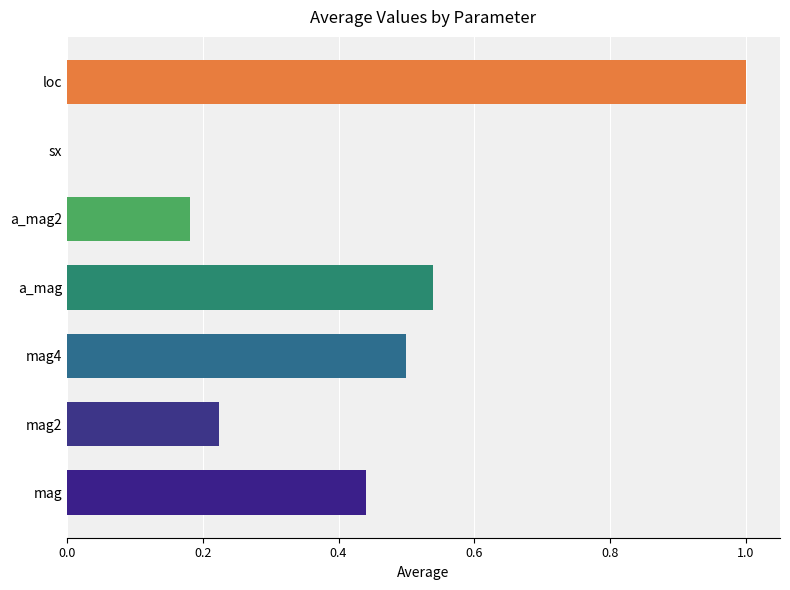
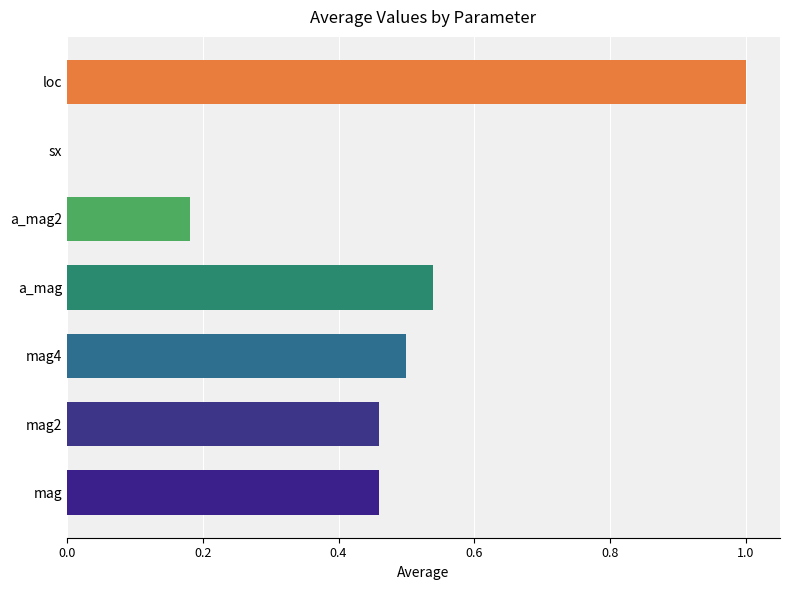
  {
    "loc": 1.00,
    "a_mag2": 0.18,
    "a_mag": 0.54,
    "mag4": 0.50,
-   "mag2": 0.22,
-   "mag": 0.44
+   "mag2": 0.46,
+   "mag": 0.46
  }
